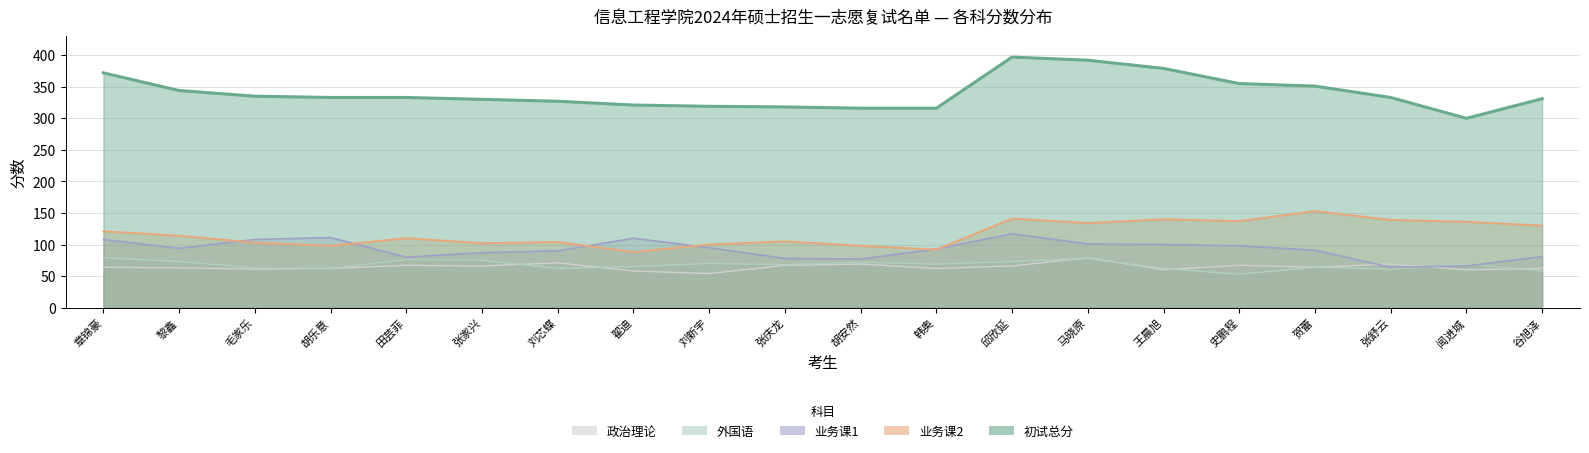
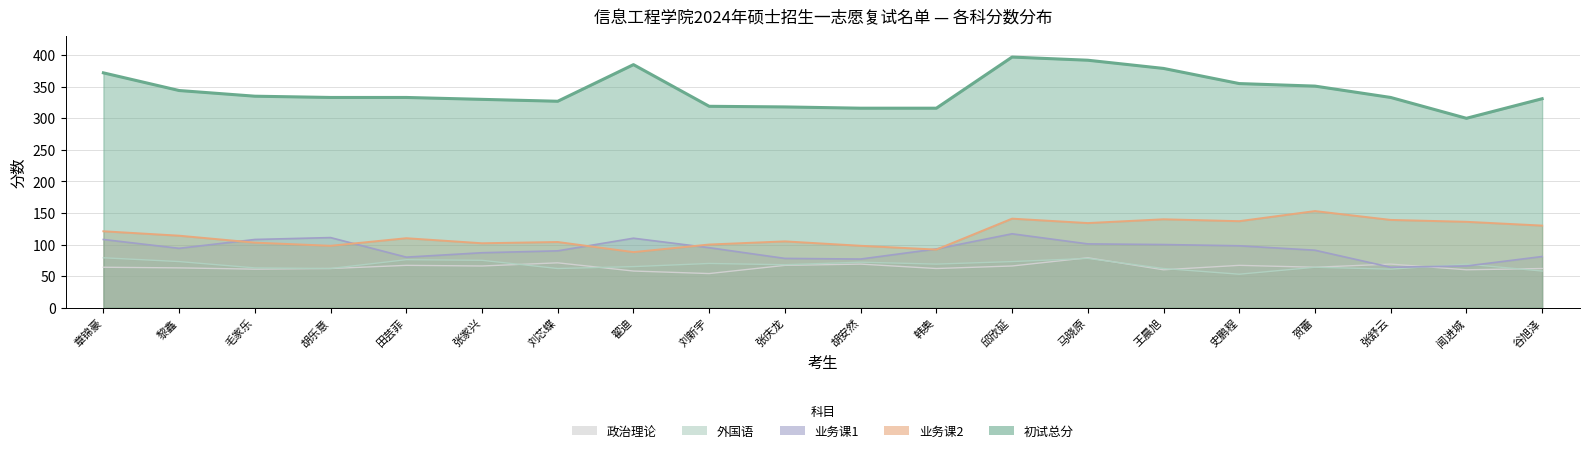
  {
    "业务课2": {
      "章锦豪": 120,
      "黎鑫": 110,
      "毛家乐": 100,
      "胡乐意": 100,
      "田芸菲": 110,
      "张家兴": 100,
      "刘芯蝶": 100,
      "翟迪": 90,
      "刘新宇": 100,
      "张庆龙": 110,
      "胡安然": 100,
      "邱欣延": 140,
      "马晓原": 130,
      "王晨旭": 140,
      "史鹏程": 140,
      "贺蕾": 150,
      "张舒云": 140,
      "闻进城": 140,
      "谷旭泽": 130
    },
    "初试总分": {
      "章锦豪": 370,
      "黎鑫": 340,
      "毛家乐": 340,
      "胡乐意": 330,
      "田芸菲": 330,
      "张家兴": 330,
      "刘芯蝶": 330,
-     "翟迪": 320,
+     "翟迪": 390,
      "刘新宇": 320,
      "张庆龙": 320,
      "胡安然": 320,
      "韩奥": 320,
      "邱欣延": 400,
      "马晓原": 390,
      "王晨旭": 380,
      "史鹏程": 360,
      "贺蕾": 350,
      "张舒云": 330,
      "闻进城": 300,
      "谷旭泽": 330
    }
  }
